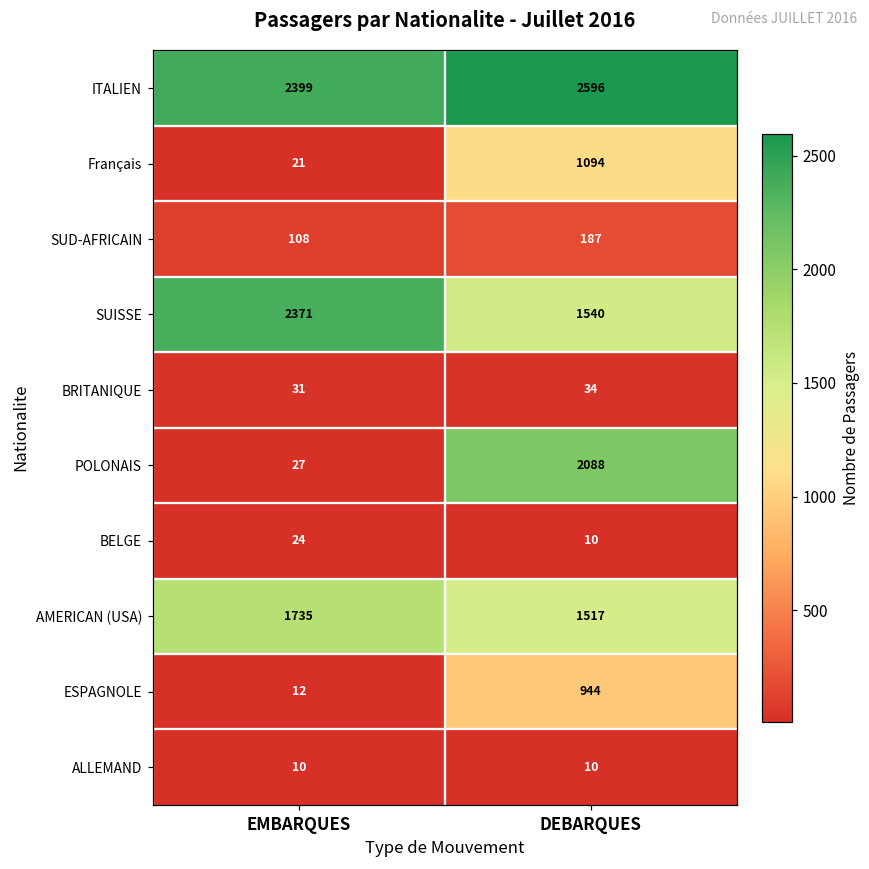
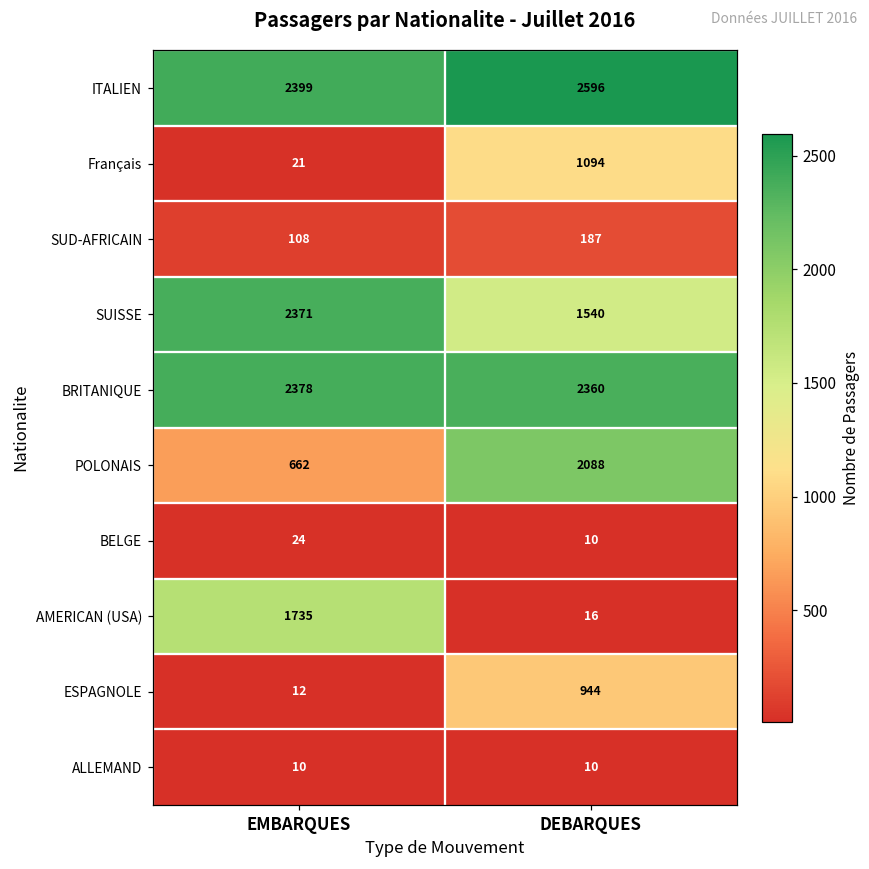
  {
    "ITALIEN": {
      "EMBARQUES": 2399,
      "DEBARQUES": 2596
    },
    "Français": {
      "EMBARQUES": 21,
      "DEBARQUES": 1094
    },
    "SUD-AFRICAIN": {
      "EMBARQUES": 108,
      "DEBARQUES": 187
    },
    "SUISSE": {
      "EMBARQUES": 2371,
      "DEBARQUES": 1540
    },
    "BRITANIQUE": {
-     "EMBARQUES": 31,
-     "DEBARQUES": 34
+     "EMBARQUES": 2378,
+     "DEBARQUES": 2360
    },
    "POLONAIS": {
-     "EMBARQUES": 27,
+     "EMBARQUES": 662,
      "DEBARQUES": 2088
    },
    "BELGE": {
      "EMBARQUES": 24,
      "DEBARQUES": 10
    },
    "AMERICAN (USA)": {
      "EMBARQUES": 1735,
-     "DEBARQUES": 1517
+     "DEBARQUES": 16
    },
    "ESPAGNOLE": {
      "EMBARQUES": 12,
      "DEBARQUES": 944
    },
    "ALLEMAND": {
      "EMBARQUES": 10,
      "DEBARQUES": 10
    }
  }
